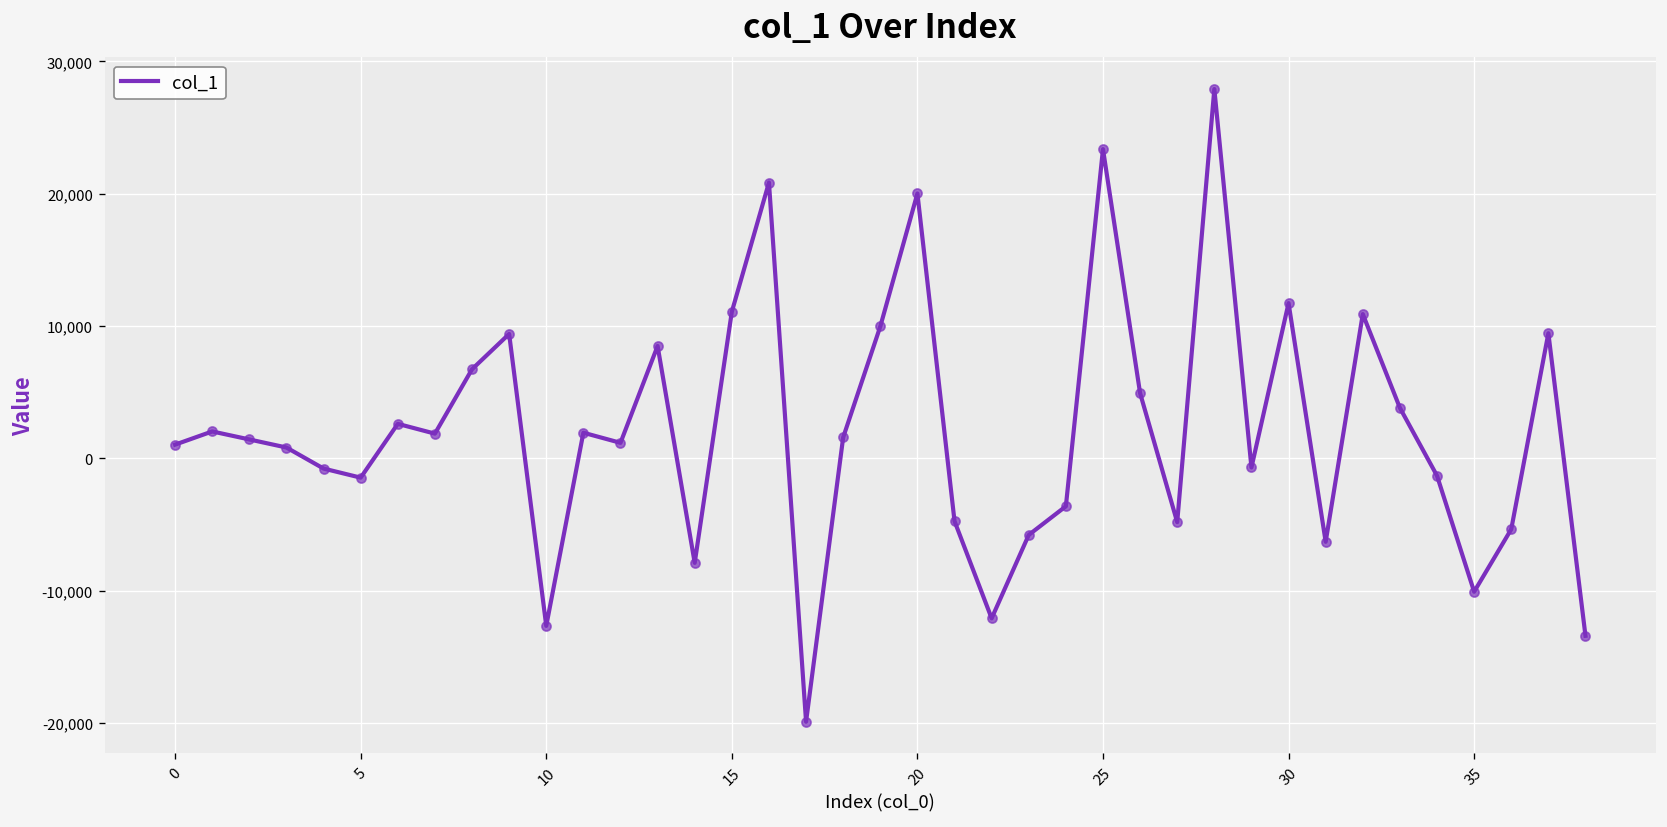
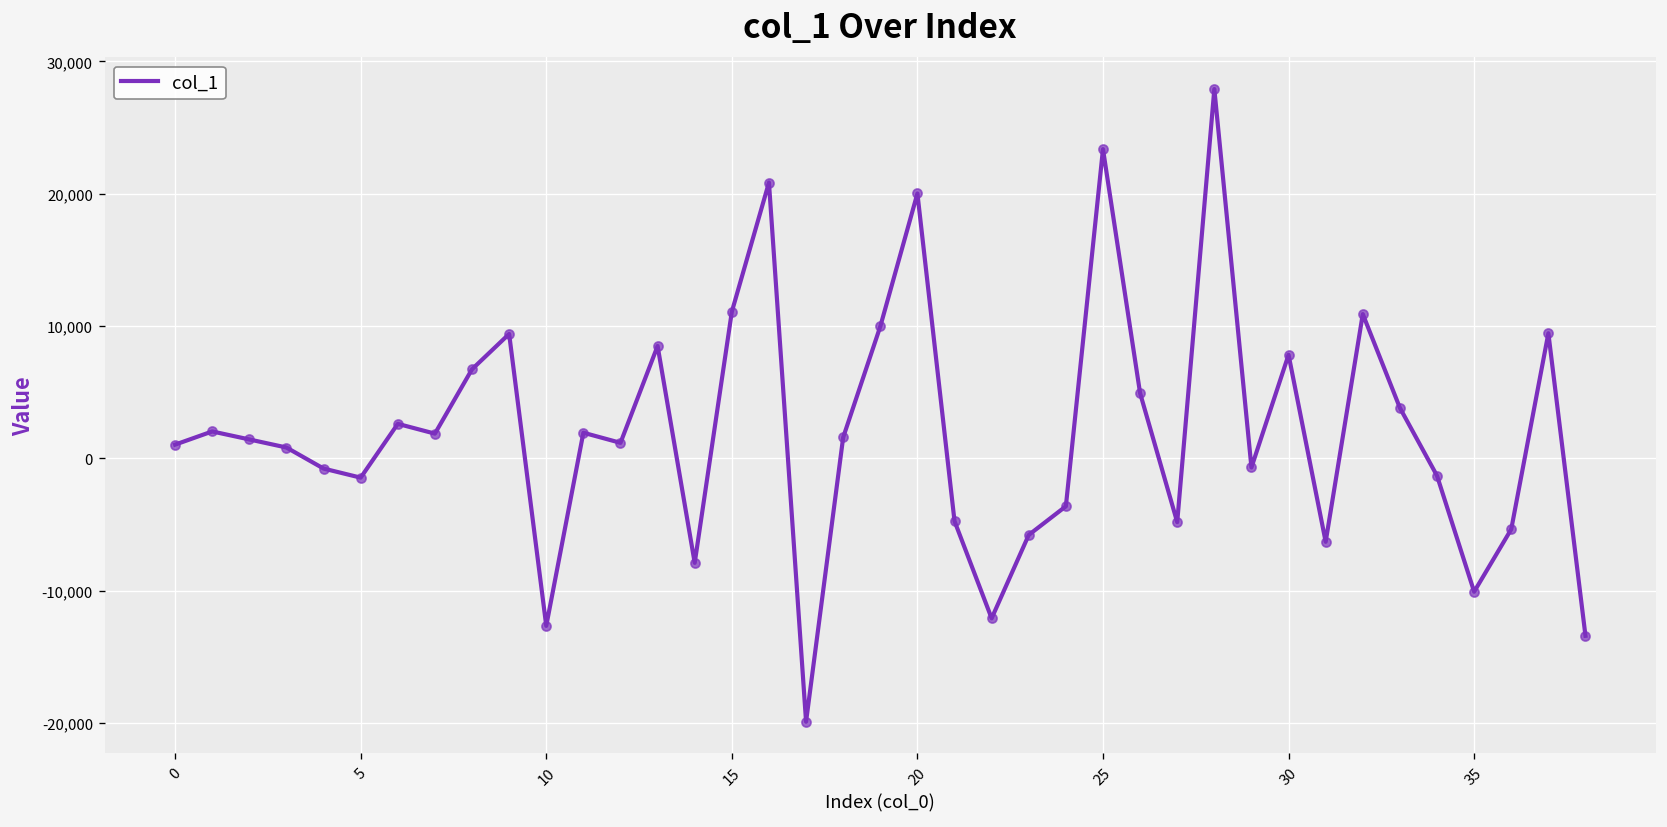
  {
    "0": "1,000",
    "5": "-1,500",
    "10": "-12,600",
    "15": "11,100",
    "20": "20,000",
    "25": "23,400",
-   "30": "11,700",
+   "30": "7,800",
    "35": "-10,100"
  }
